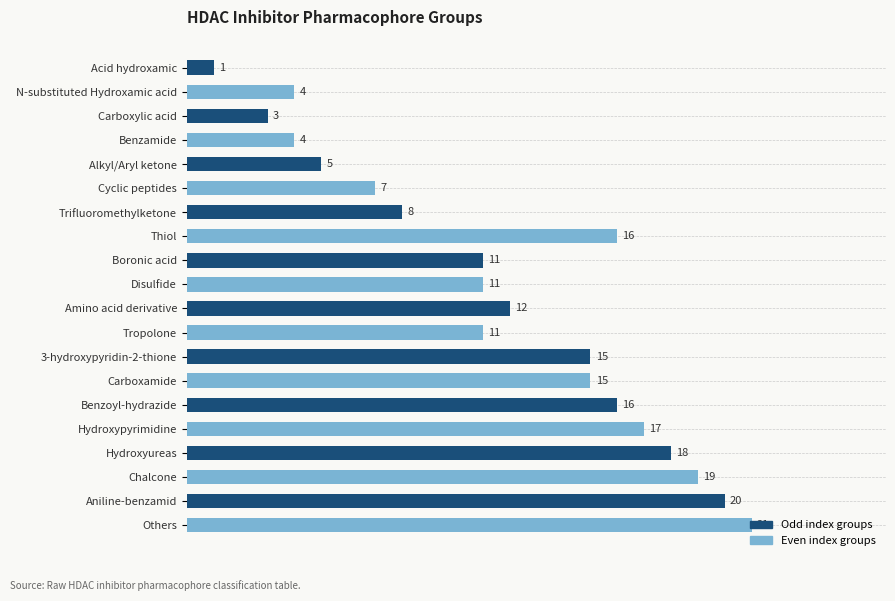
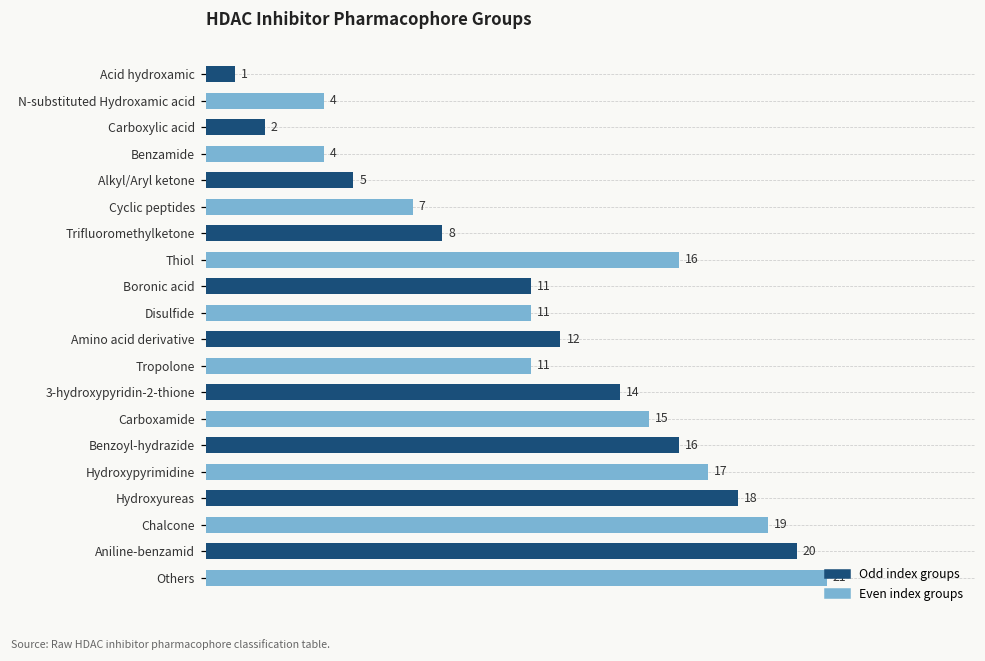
  {
    "Acid hydroxamic": 1,
    "N-substituted Hydroxamic acid": 4,
-   "Carboxylic acid": 3,
+   "Carboxylic acid": 2,
    "Benzamide": 4,
    "Alkyl/Aryl ketone": 5,
    "Cyclic peptides": 7,
    "Trifluoromethylketone": 8,
    "Thiol": 16,
    "Boronic acid": 11,
    "Disulfide": 11,
    "Amino acid derivative": 12,
    "Tropolone": 11,
-   "3-hydroxypyridin-2-thione": 15,
+   "3-hydroxypyridin-2-thione": 14,
    "Carboxamide": 15,
    "Benzoyl-hydrazide": 16,
    "Hydroxypyrimidine": 17,
    "Hydroxyureas": 18,
    "Chalcone": 19,
    "Aniline-benzamid": 20,
    "Others": 21
  }
